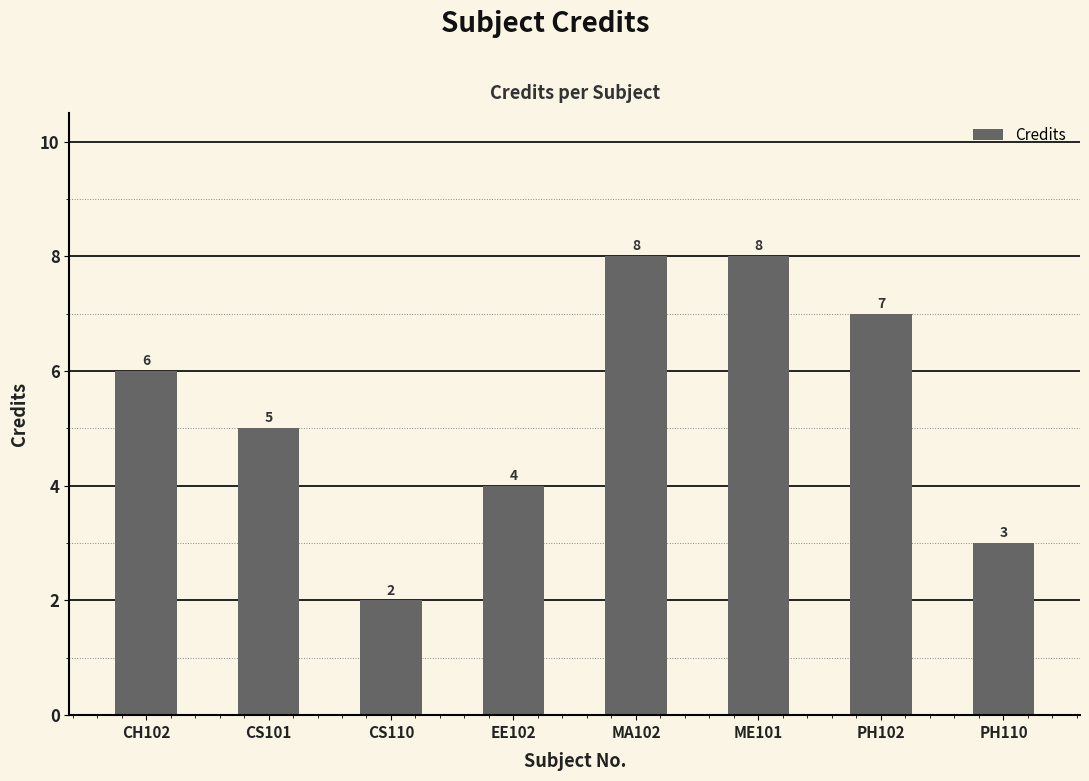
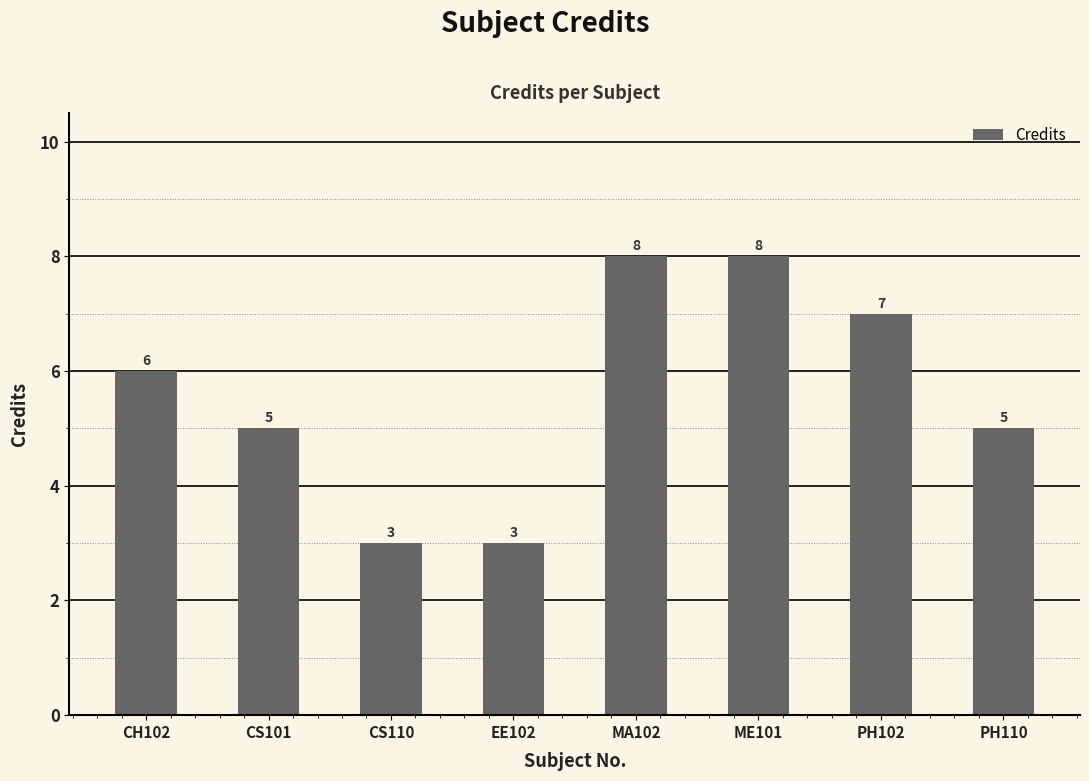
  {
    "CH102": 6,
    "CS101": 5,
-   "CS110": 2,
-   "EE102": 4,
+   "CS110": 3,
+   "EE102": 3,
    "MA102": 8,
    "ME101": 8,
    "PH102": 7,
-   "PH110": 3
+   "PH110": 5
  }
